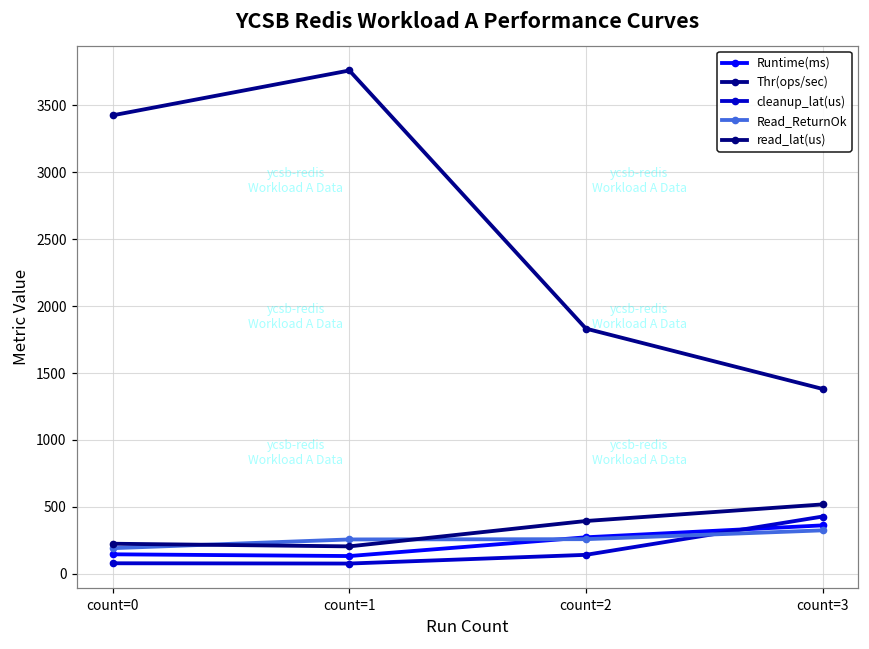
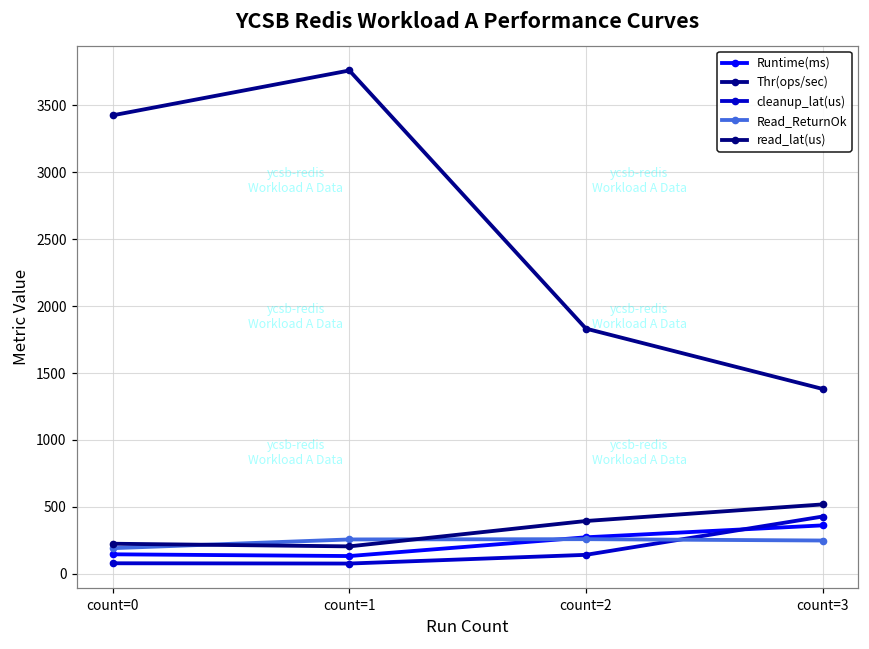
  {
    "Read_ReturnOk": {
      "count=0": 190,
      "count=1": 260,
-     "count=3": 320
+     "count=3": 250
    }
  }
